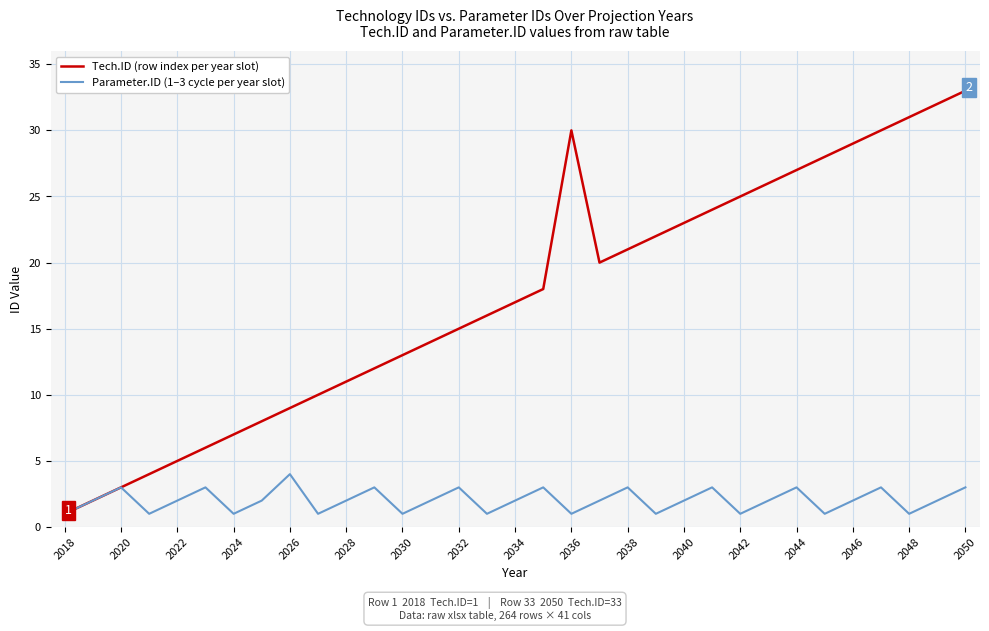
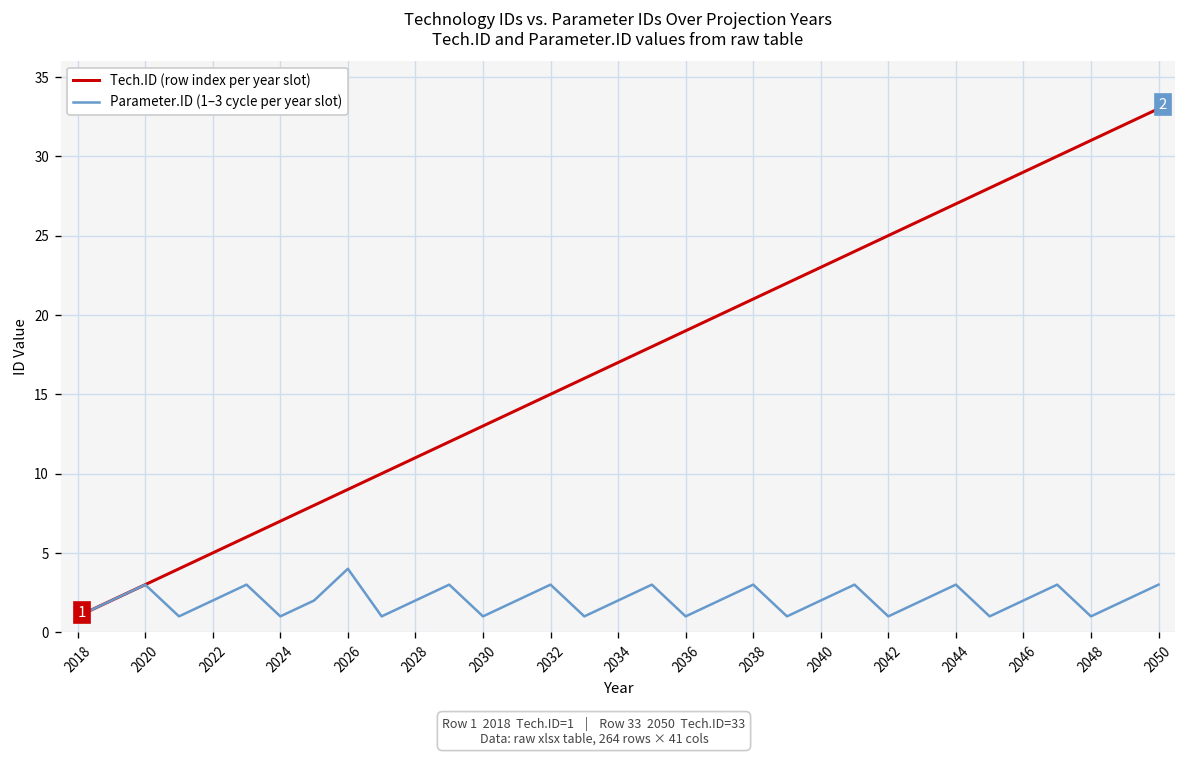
  {
    "Tech.ID (row index per year slot)": {
      "2022": 5,
      "2024": 7,
      "2026": 9,
      "2028": 11,
      "2030": 13,
      "2032": 15,
      "2034": 17,
-     "2036": 30,
+     "2036": 19,
      "2038": 21,
      "2040": 23,
      "2042": 25,
      "2044": 27,
      "2046": 29,
      "2048": 31
    },
    "Parameter.ID (1–3 cycle per year slot)": {
      "2022": 2,
      "2024": 1,
      "2026": 4,
      "2028": 2,
      "2030": 1,
      "2032": 3,
      "2034": 2,
      "2036": 1,
      "2038": 3,
      "2040": 2,
      "2042": 1,
      "2044": 3,
      "2046": 2,
      "2048": 1,
      "2050": 3
    }
  }
